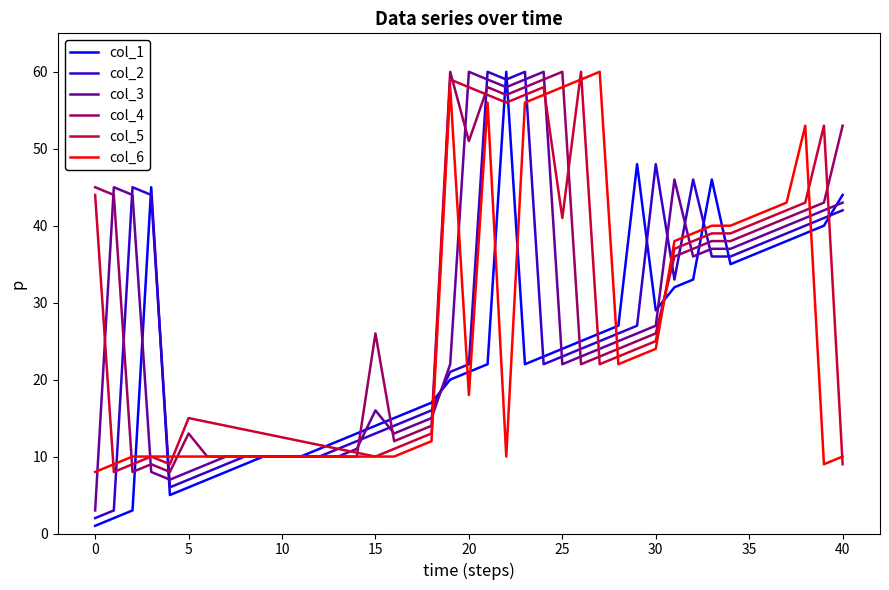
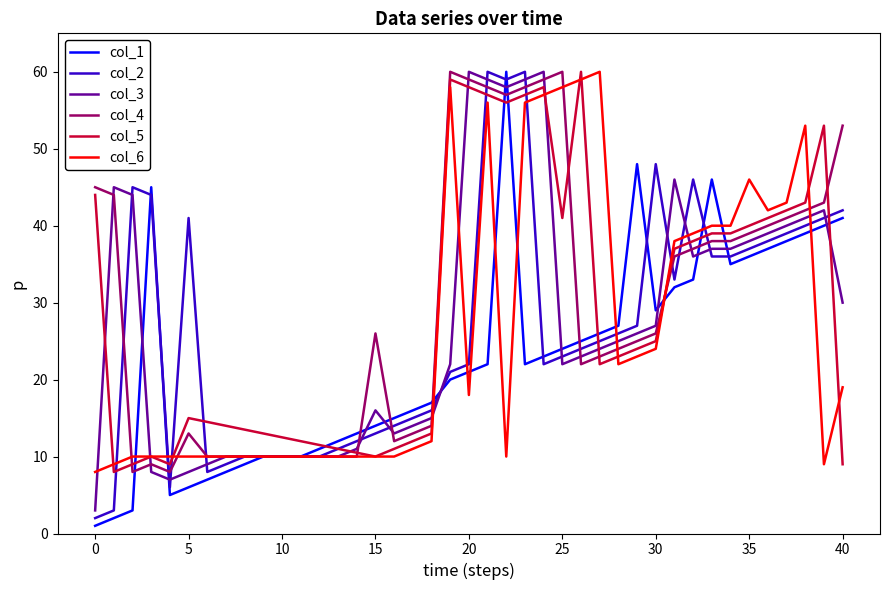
  {
    "col_1": {
      "0": 1,
      "5": 6,
      "15": 14,
      "20": 21,
      "25": 24,
      "30": 29,
      "35": 36,
-     "40": 44
+     "40": 41
    },
    "col_2": {
      "0": 2,
-     "5": 7,
+     "5": 41,
      "15": 13,
      "20": 22,
      "25": 23,
      "30": 48,
      "35": 37,
      "40": 42
    },
    "col_3": {
      "0": 3,
      "5": 8,
      "15": 16,
      "20": 60,
      "25": 22,
      "30": 27,
      "35": 38,
-     "40": 43
+     "40": 30
    },
    "col_4": {
      "0": 45,
      "5": 13,
      "15": 26,
-     "20": 51,
+     "20": 59,
      "25": 60,
      "30": 26,
      "35": 39,
      "40": 53
    },
    "col_5": {
      "0": 44,
      "5": 15,
      "15": 10,
      "20": 58,
      "25": 41,
      "30": 25,
      "35": 40,
      "40": 9
    },
    "col_6": {
      "0": 8,
      "20": 18,
      "25": 58,
      "30": 24,
-     "35": 41,
-     "40": 10
+     "35": 46,
+     "40": 19
    }
  }
